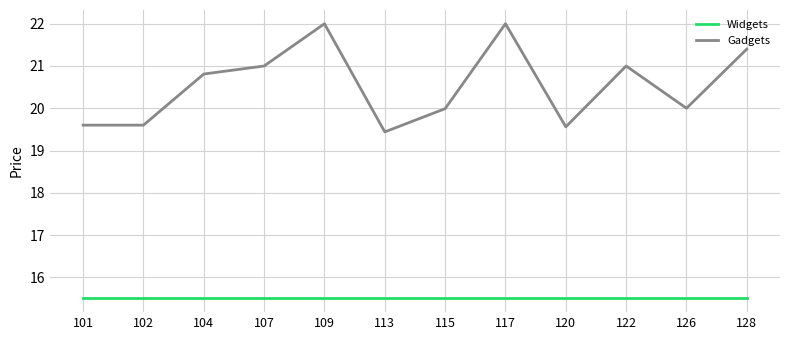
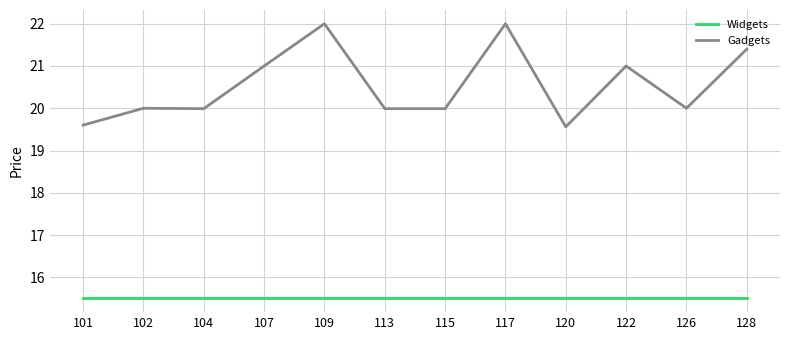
  {
    "Widgets": {
      "101": 15.5,
      "102": 15.5,
      "104": 15.5,
      "107": 15.5,
      "109": 15.5,
      "113": 15.5,
      "115": 15.5,
      "117": 15.5,
      "120": 15.5,
      "122": 15.5,
      "126": 15.5,
      "128": 15.5
    },
    "Gadgets": {
      "101": 19.6,
-     "102": 19.6,
-     "104": 20.8,
+     "102": 20.0,
+     "104": 20.0,
      "107": 21.0,
      "109": 22.0,
-     "113": 19.4,
+     "113": 20.0,
      "115": 20.0,
      "117": 22.0,
      "120": 19.6,
      "122": 21.0,
      "126": 20.0,
      "128": 21.4
    }
  }
